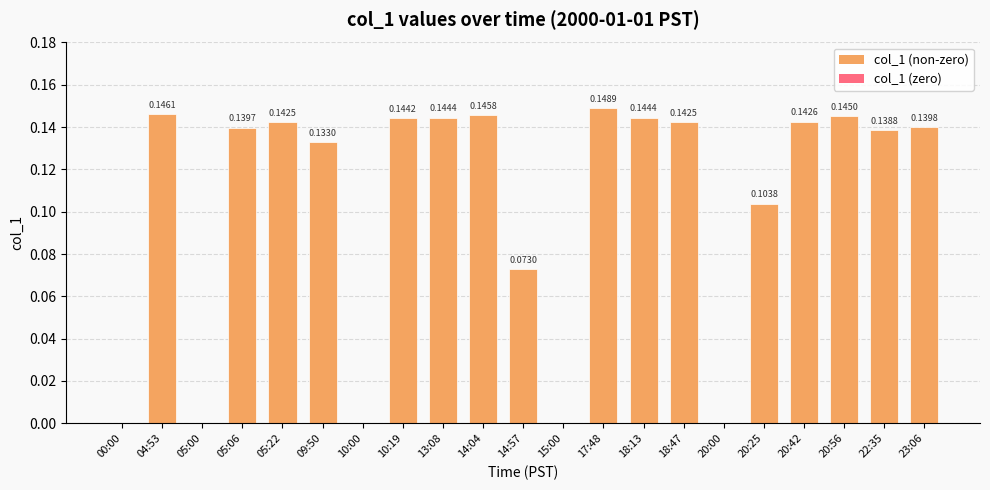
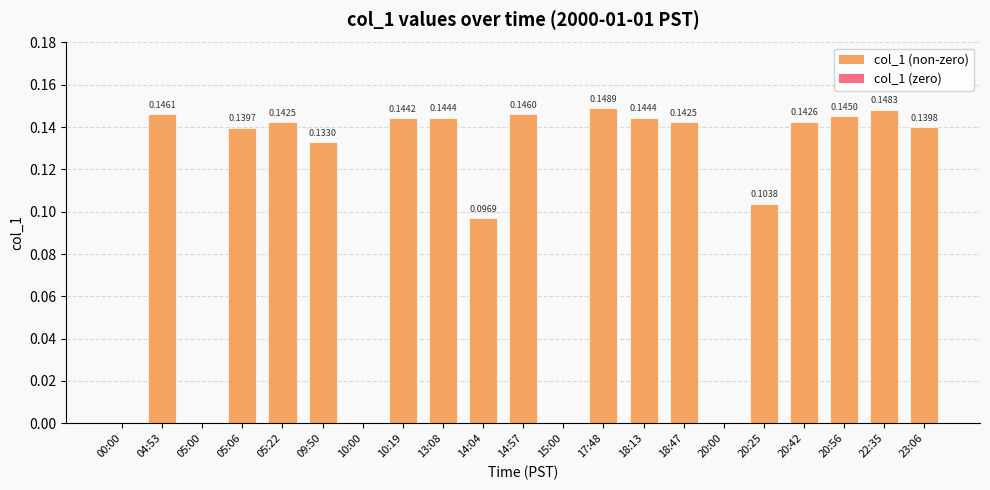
  {
    "04:53": 0.1461,
    "05:06": 0.1397,
    "05:22": 0.1425,
    "09:50": 0.1330,
    "10:19": 0.1442,
    "13:08": 0.1444,
-   "14:04": 0.1458,
-   "14:57": 0.0730,
+   "14:04": 0.0969,
+   "14:57": 0.1460,
    "17:48": 0.1489,
    "18:13": 0.1444,
    "18:47": 0.1425,
    "20:25": 0.1038,
    "20:42": 0.1426,
    "20:56": 0.1450,
-   "22:35": 0.1388,
+   "22:35": 0.1483,
    "23:06": 0.1398
  }
